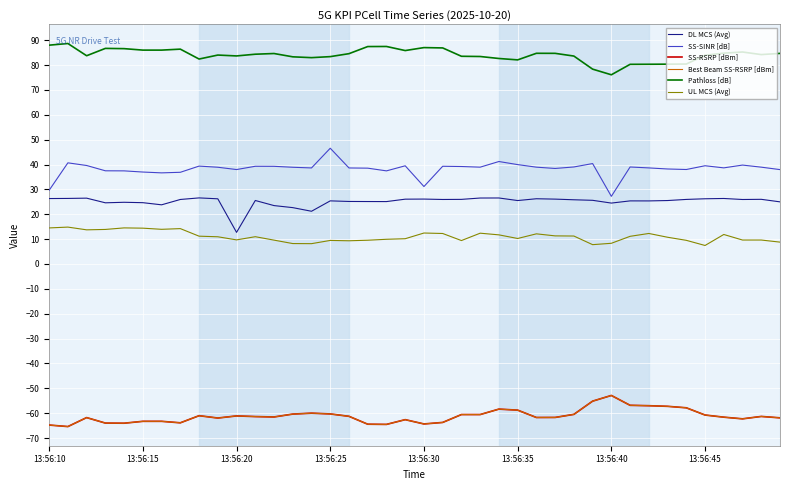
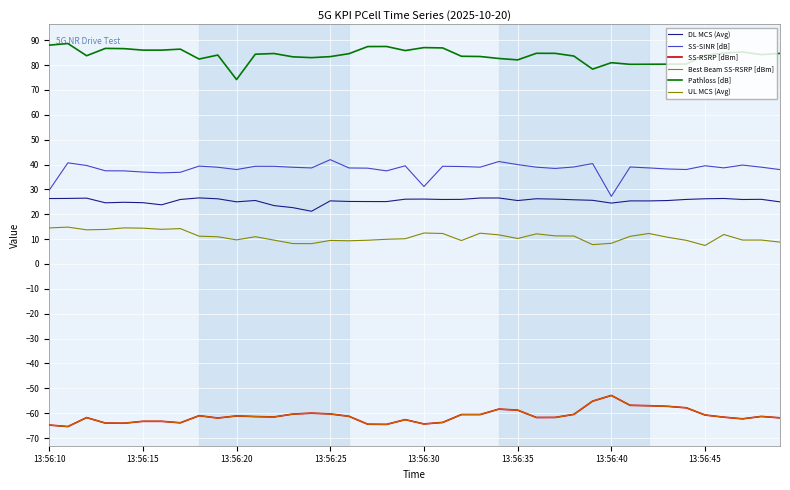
  {
    "DL MCS (Avg)": {
      "13:56:10": 26,
      "13:56:15": 25,
-     "13:56:20": 13,
+     "13:56:20": 25,
      "13:56:25": 25,
      "13:56:30": 26,
      "13:56:35": 26,
      "13:56:40": 24,
      "13:56:45": 26
    },
    "SS-SINR [dB]": {
      "13:56:10": 30,
      "13:56:15": 37,
      "13:56:20": 38,
-     "13:56:25": 47,
+     "13:56:25": 42,
      "13:56:30": 31,
      "13:56:35": 40,
      "13:56:40": 27,
      "13:56:45": 40
    },
    "Best Beam SS-RSRP [dBm]": {
      "13:56:10": -65,
      "13:56:15": -63,
      "13:56:20": -61,
      "13:56:25": -60,
      "13:56:30": -64,
      "13:56:35": -59,
      "13:56:40": -53,
      "13:56:45": -61
    },
    "Pathloss [dB]": {
      "13:56:10": 88,
      "13:56:15": 86,
-     "13:56:20": 84,
+     "13:56:20": 74,
      "13:56:25": 83,
      "13:56:30": 87,
      "13:56:35": 82,
-     "13:56:40": 76
+     "13:56:40": 81
    },
    "UL MCS (Avg)": {
      "13:56:10": 15,
      "13:56:15": 14,
      "13:56:20": 10,
      "13:56:25": 9,
      "13:56:30": 12,
      "13:56:35": 10,
      "13:56:40": 8,
      "13:56:45": 7
    }
  }
